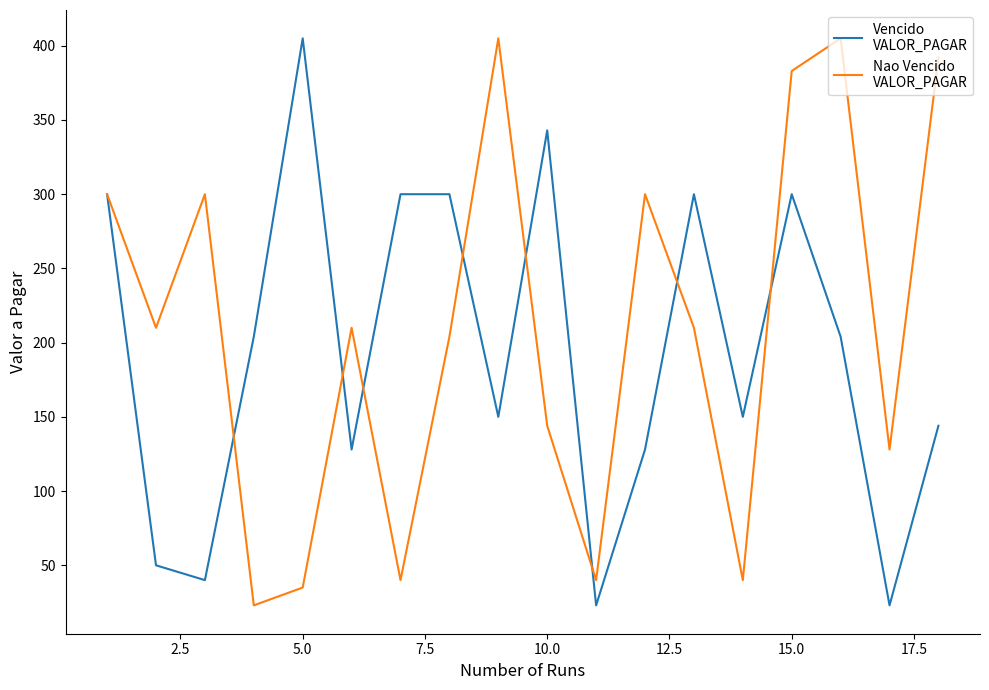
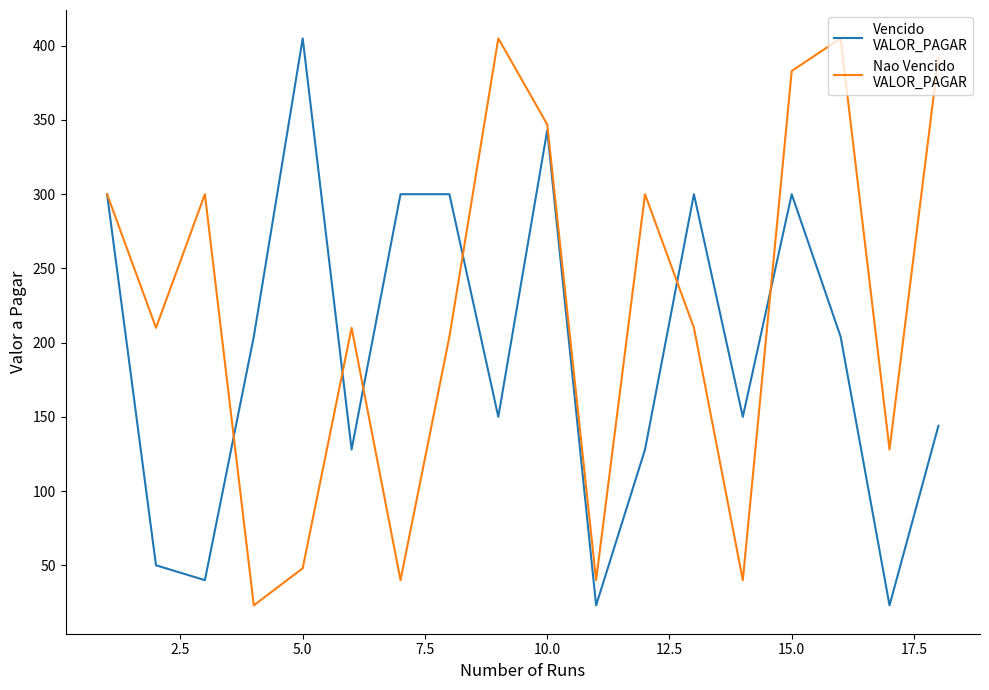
  {
    "Vencido VALOR_PAGAR": {
      "5.0": 405,
      "10.0": 343,
      "15.0": 300
    },
    "Nao Vencido VALOR_PAGAR": {
-     "5.0": 35,
-     "10.0": 144,
+     "5.0": 48,
+     "10.0": 347,
      "15.0": 383
    }
  }
